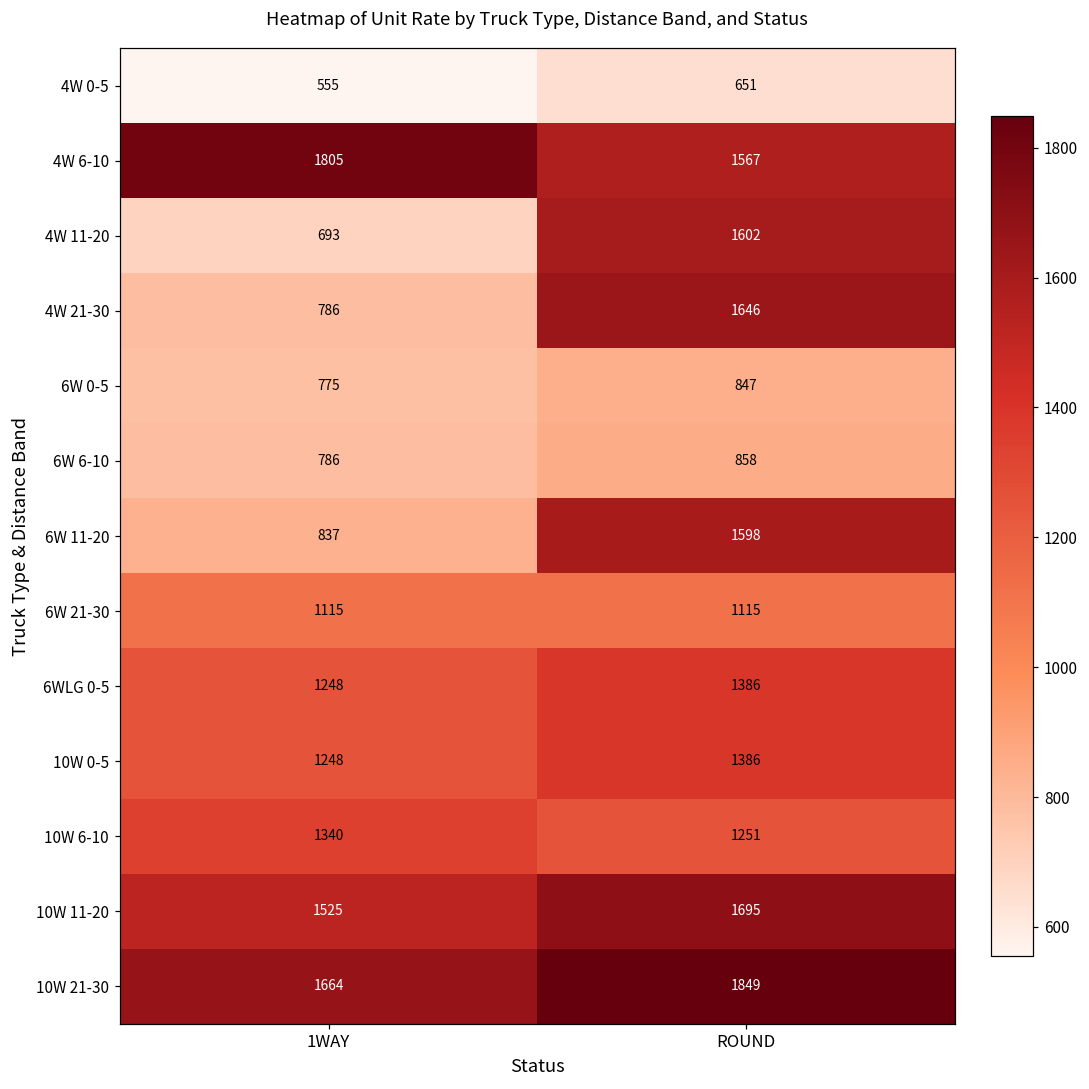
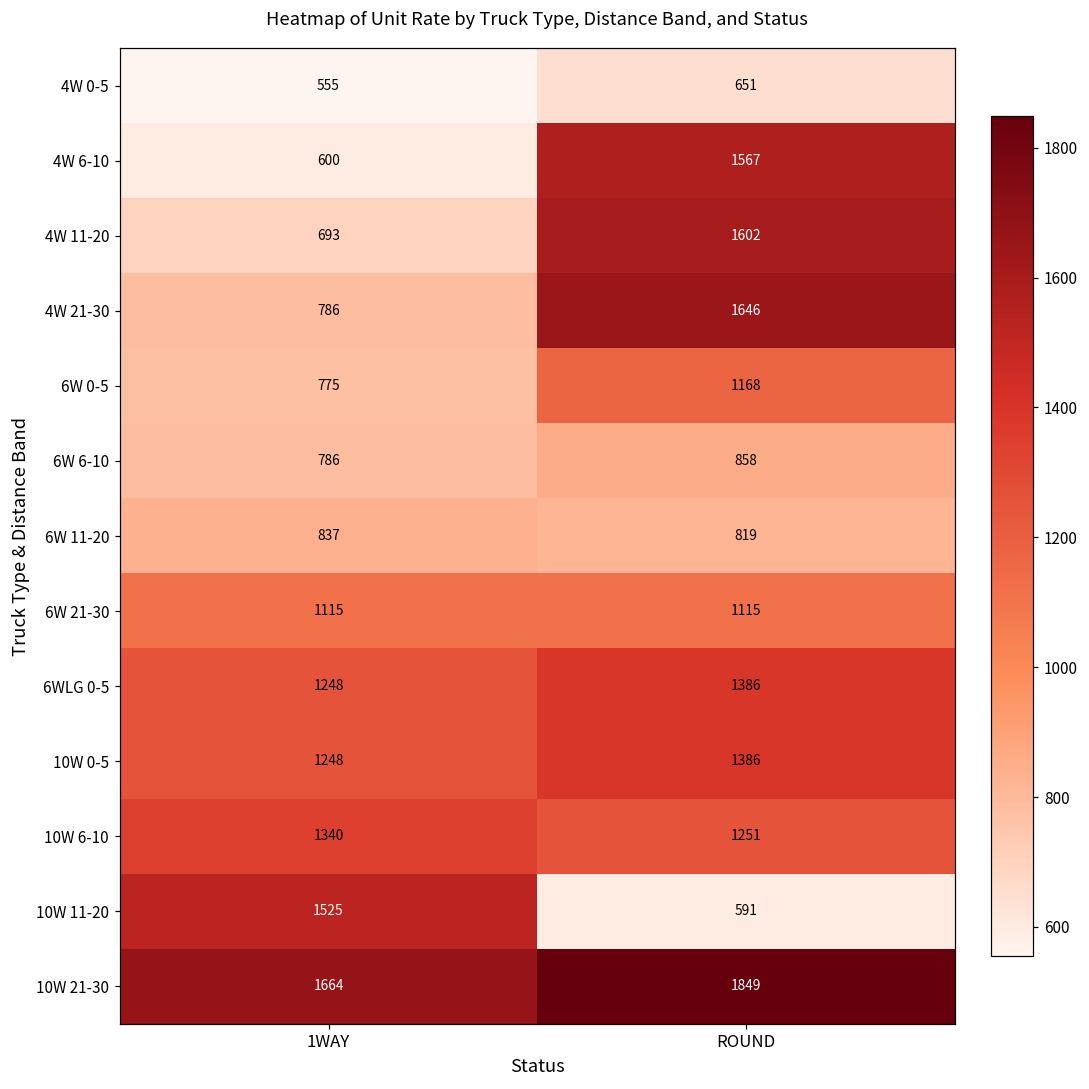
  {
    "4W 0-5": {
      "1WAY": 555,
      "ROUND": 651
    },
    "4W 6-10": {
-     "1WAY": 1805,
+     "1WAY": 600,
      "ROUND": 1567
    },
    "4W 11-20": {
      "1WAY": 693,
      "ROUND": 1602
    },
    "4W 21-30": {
      "1WAY": 786,
      "ROUND": 1646
    },
    "6W 0-5": {
      "1WAY": 775,
-     "ROUND": 847
+     "ROUND": 1168
    },
    "6W 6-10": {
      "1WAY": 786,
      "ROUND": 858
    },
    "6W 11-20": {
      "1WAY": 837,
-     "ROUND": 1598
+     "ROUND": 819
    },
    "6W 21-30": {
      "1WAY": 1115,
      "ROUND": 1115
    },
    "6WLG 0-5": {
      "1WAY": 1248,
      "ROUND": 1386
    },
    "10W 0-5": {
      "1WAY": 1248,
      "ROUND": 1386
    },
    "10W 6-10": {
      "1WAY": 1340,
      "ROUND": 1251
    },
    "10W 11-20": {
      "1WAY": 1525,
-     "ROUND": 1695
+     "ROUND": 591
    },
    "10W 21-30": {
      "1WAY": 1664,
      "ROUND": 1849
    }
  }
